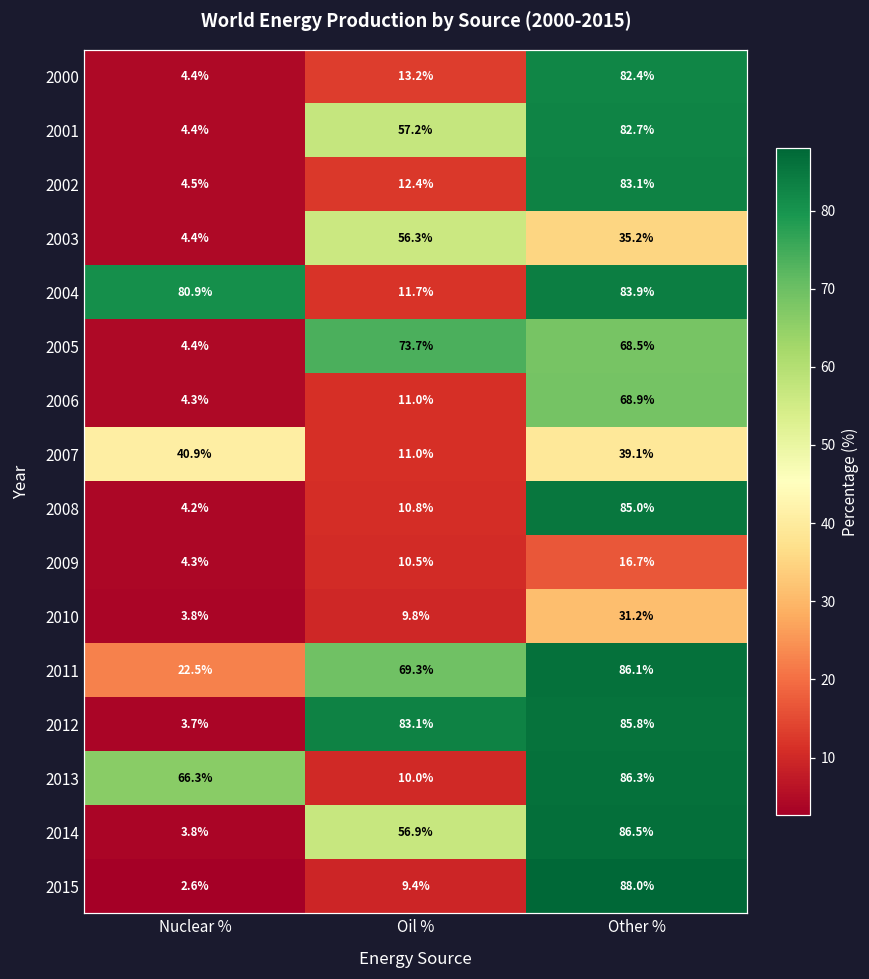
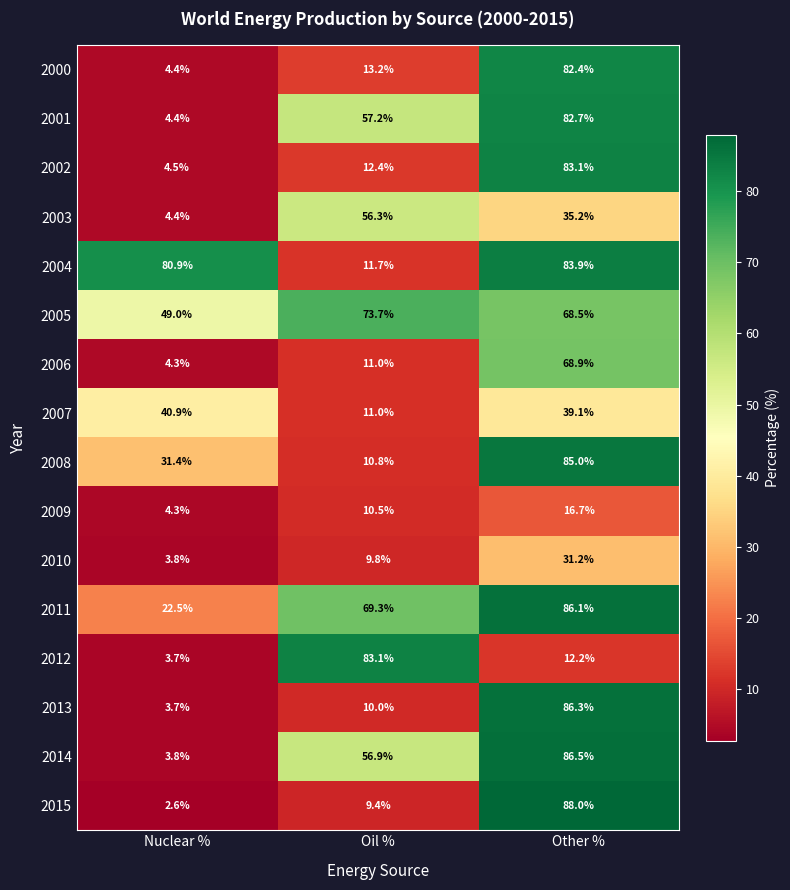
  {
    "2000": {
      "Nuclear %": "4.4%",
      "Oil %": "13.2%",
      "Other %": "82.4%"
    },
    "2001": {
      "Nuclear %": "4.4%",
      "Oil %": "57.2%",
      "Other %": "82.7%"
    },
    "2002": {
      "Nuclear %": "4.5%",
      "Oil %": "12.4%",
      "Other %": "83.1%"
    },
    "2003": {
      "Nuclear %": "4.4%",
      "Oil %": "56.3%",
      "Other %": "35.2%"
    },
    "2004": {
      "Nuclear %": "80.9%",
      "Oil %": "11.7%",
      "Other %": "83.9%"
    },
    "2005": {
-     "Nuclear %": "4.4%",
+     "Nuclear %": "49.0%",
      "Oil %": "73.7%",
      "Other %": "68.5%"
    },
    "2006": {
      "Nuclear %": "4.3%",
      "Oil %": "11.0%",
      "Other %": "68.9%"
    },
    "2007": {
      "Nuclear %": "40.9%",
      "Oil %": "11.0%",
      "Other %": "39.1%"
    },
    "2008": {
-     "Nuclear %": "4.2%",
+     "Nuclear %": "31.4%",
      "Oil %": "10.8%",
      "Other %": "85.0%"
    },
    "2009": {
      "Nuclear %": "4.3%",
      "Oil %": "10.5%",
      "Other %": "16.7%"
    },
    "2010": {
      "Nuclear %": "3.8%",
      "Oil %": "9.8%",
      "Other %": "31.2%"
    },
    "2011": {
      "Nuclear %": "22.5%",
      "Oil %": "69.3%",
      "Other %": "86.1%"
    },
    "2012": {
      "Nuclear %": "3.7%",
      "Oil %": "83.1%",
-     "Other %": "85.8%"
+     "Other %": "12.2%"
    },
    "2013": {
-     "Nuclear %": "66.3%",
+     "Nuclear %": "3.7%",
      "Oil %": "10.0%",
      "Other %": "86.3%"
    },
    "2014": {
      "Nuclear %": "3.8%",
      "Oil %": "56.9%",
      "Other %": "86.5%"
    },
    "2015": {
      "Nuclear %": "2.6%",
      "Oil %": "9.4%",
      "Other %": "88.0%"
    }
  }
